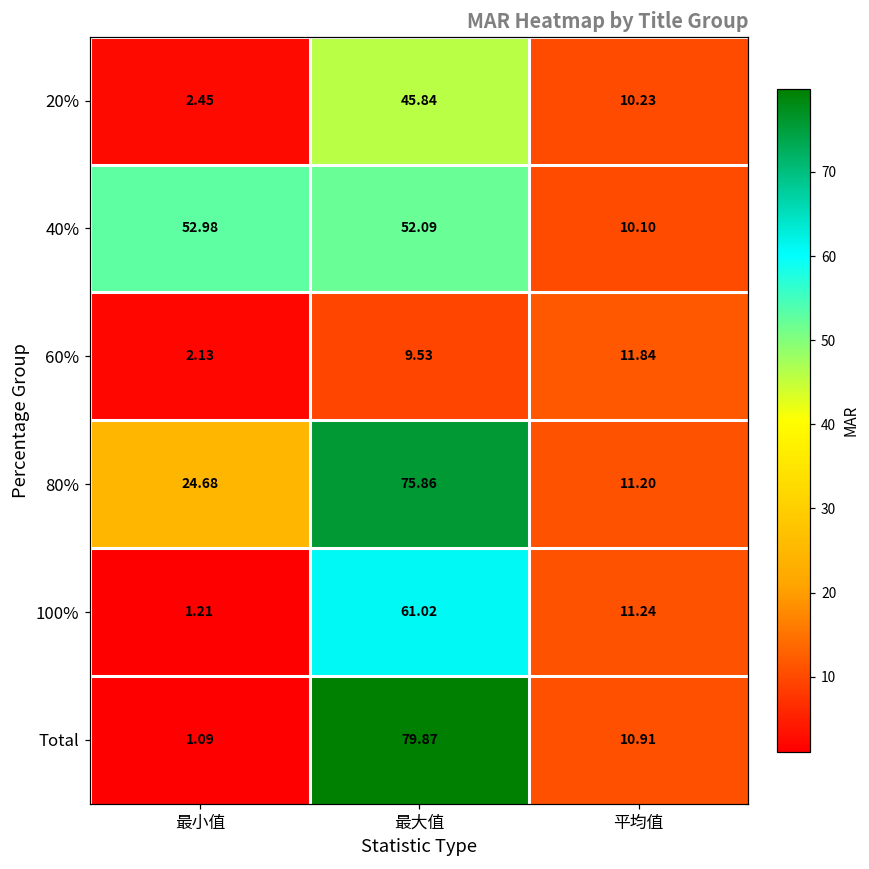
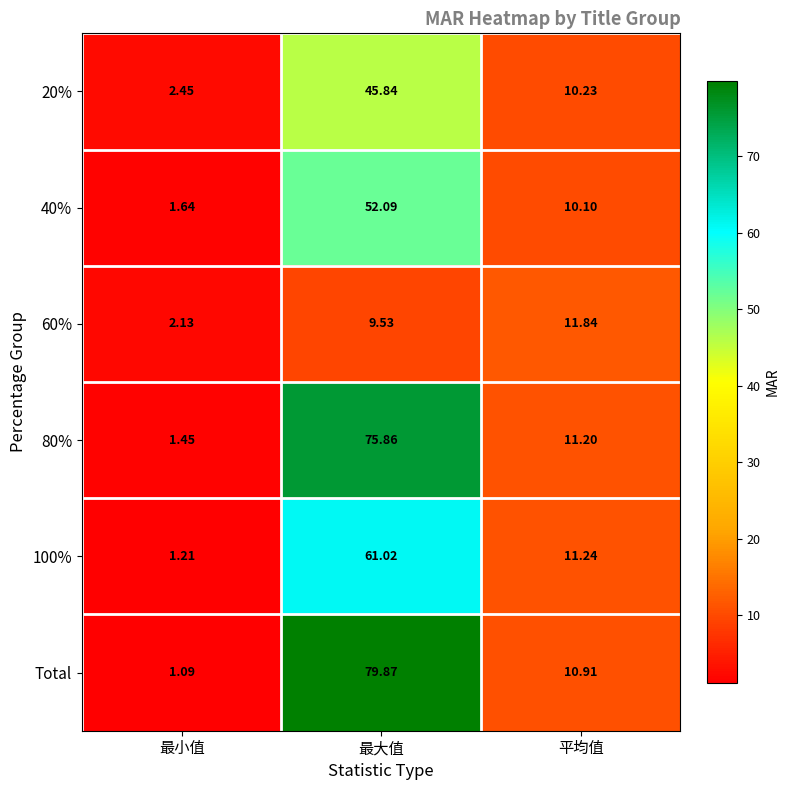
  {
    "20%": {
      "最小值": 2.45,
      "最大值": 45.84,
      "平均值": 10.23
    },
    "40%": {
-     "最小值": 52.98,
+     "最小值": 1.64,
      "最大值": 52.09,
      "平均值": 10.10
    },
    "60%": {
      "最小值": 2.13,
      "最大值": 9.53,
      "平均值": 11.84
    },
    "80%": {
-     "最小值": 24.68,
+     "最小值": 1.45,
      "最大值": 75.86,
      "平均值": 11.20
    },
    "100%": {
      "最小值": 1.21,
      "最大值": 61.02,
      "平均值": 11.24
    },
    "Total": {
      "最小值": 1.09,
      "最大值": 79.87,
      "平均值": 10.91
    }
  }
